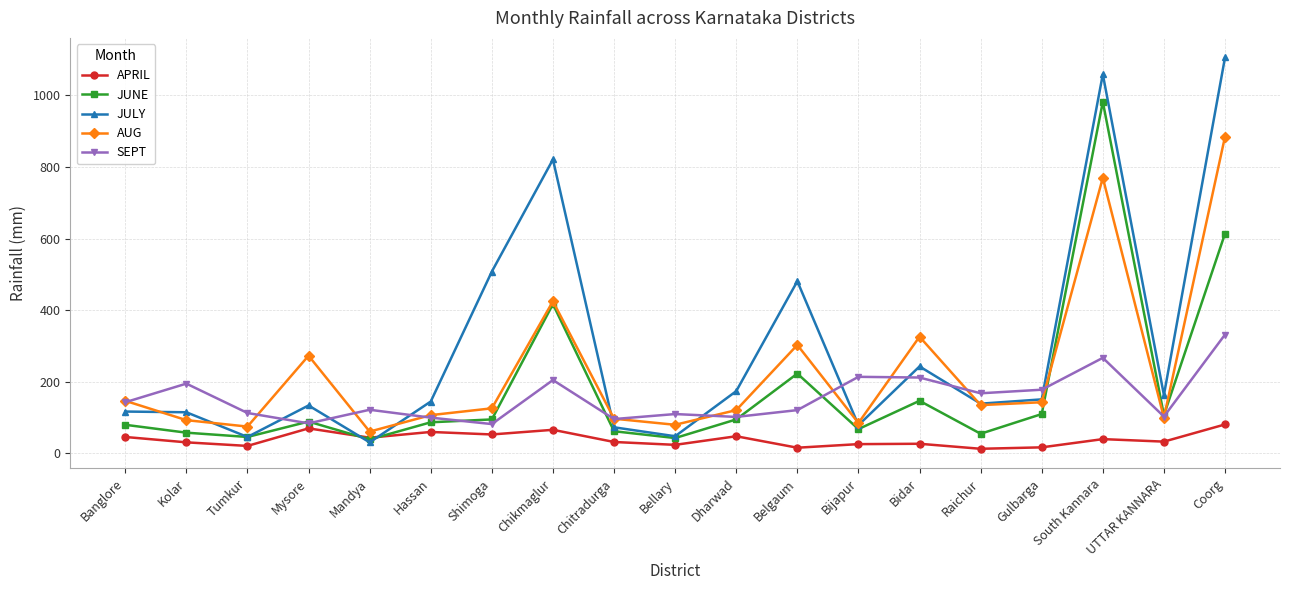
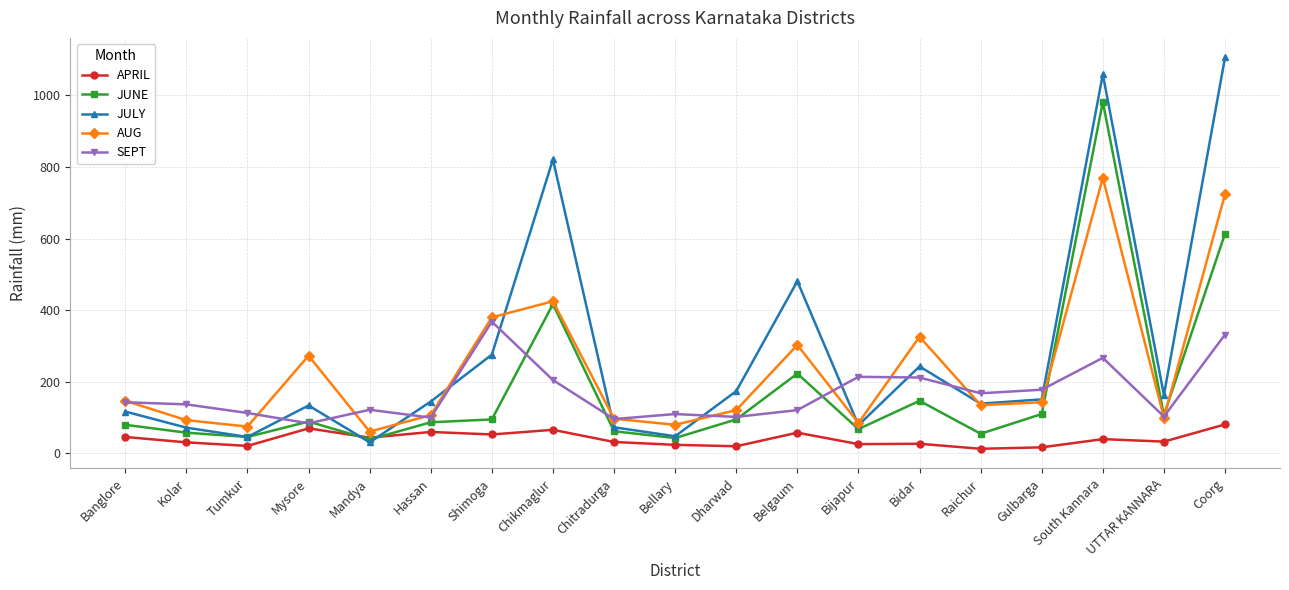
  {
    "APRIL": {
      "Banglore": 50,
      "Kolar": 30,
      "Tumkur": 20,
      "Mysore": 70,
      "Hassan": 60,
      "Shimoga": 50,
      "Chikmaglur": 70,
      "Chitradurga": 30,
      "Bellary": 20,
-     "Dharwad": 50,
-     "Belgaum": 20,
+     "Dharwad": 20,
+     "Belgaum": 60,
      "Bijapur": 30,
      "Bidar": 30,
      "Raichur": 10,
      "Gulbarga": 20,
      "South Kannara": 40,
      "UTTAR KANNARA": 30,
      "Coorg": 80
    },
    "JUNE": {
      "Banglore": 80,
      "Kolar": 60,
      "Hassan": 90,
      "Shimoga": 100,
      "Chikmaglur": 420,
      "Chitradurga": 60,
      "Belgaum": 220,
      "Bijapur": 70,
      "Bidar": 150,
      "Raichur": 60,
      "Gulbarga": 110,
      "South Kannara": 980,
      "Coorg": 610
    },
    "JULY": {
      "Banglore": 120,
-     "Kolar": 120,
+     "Kolar": 70,
      "Mysore": 130,
      "Mandya": 30,
      "Hassan": 150,
-     "Shimoga": 510,
+     "Shimoga": 280,
      "Chikmaglur": 820,
      "Chitradurga": 70,
      "Dharwad": 170,
      "Belgaum": 480,
      "Bidar": 240,
      "Gulbarga": 150,
      "South Kannara": 1060,
      "UTTAR KANNARA": 160,
      "Coorg": 1110
    },
    "AUG": {
      "Kolar": 90,
      "Tumkur": 80,
      "Mysore": 270,
      "Mandya": 60,
-     "Shimoga": 130,
+     "Shimoga": 380,
      "Chikmaglur": 430,
      "Bellary": 80,
      "Dharwad": 120,
      "Belgaum": 300,
      "Bidar": 330,
      "Gulbarga": 140,
      "South Kannara": 770,
-     "Coorg": 890
+     "Coorg": 720
    },
    "SEPT": {
-     "Kolar": 200,
+     "Kolar": 140,
      "Tumkur": 110,
      "Mandya": 120,
-     "Shimoga": 80,
+     "Shimoga": 370,
      "Chikmaglur": 210,
      "Bellary": 110,
      "Belgaum": 120,
      "Bijapur": 210,
      "Bidar": 210,
      "Raichur": 170,
      "Gulbarga": 180,
      "South Kannara": 270,
      "Coorg": 330
    }
  }
